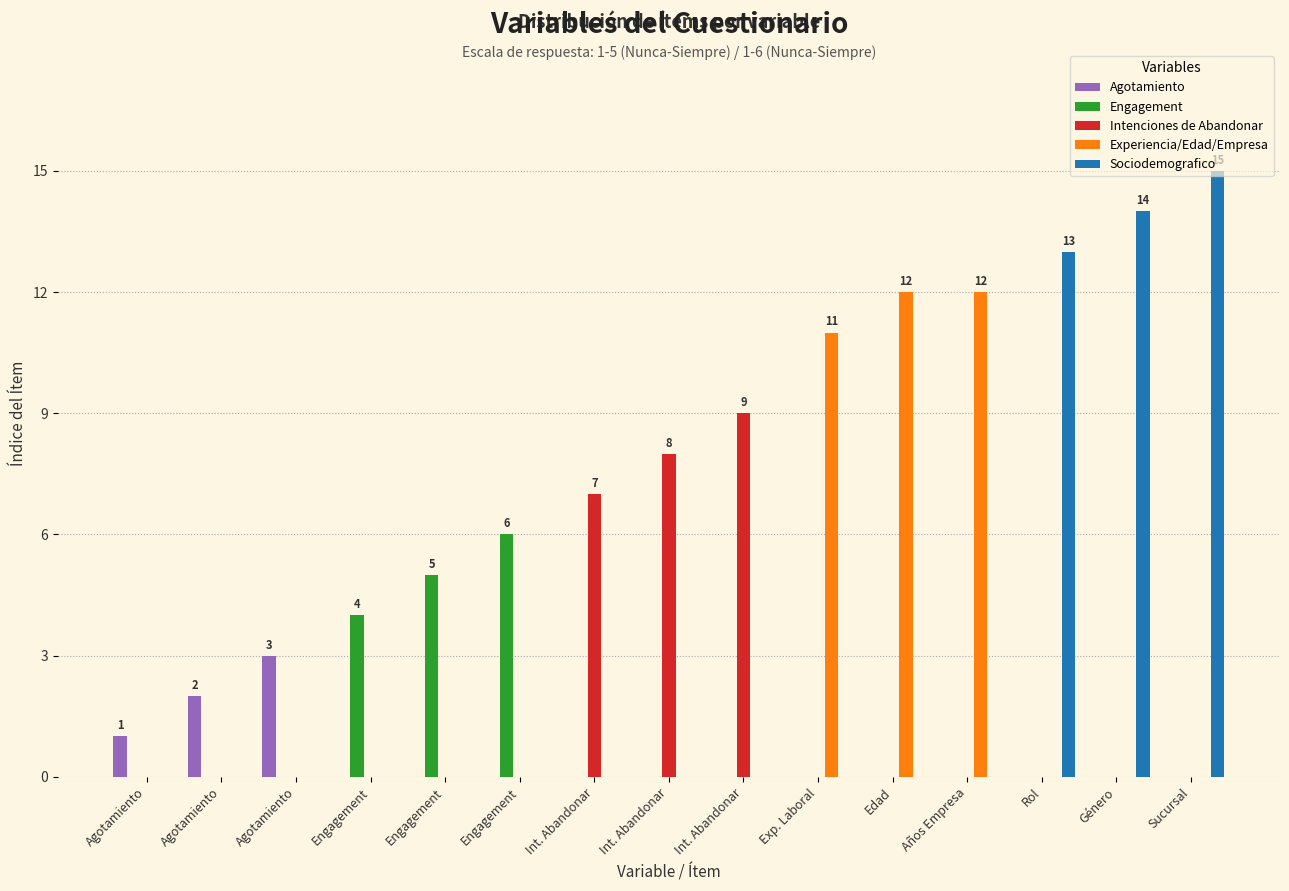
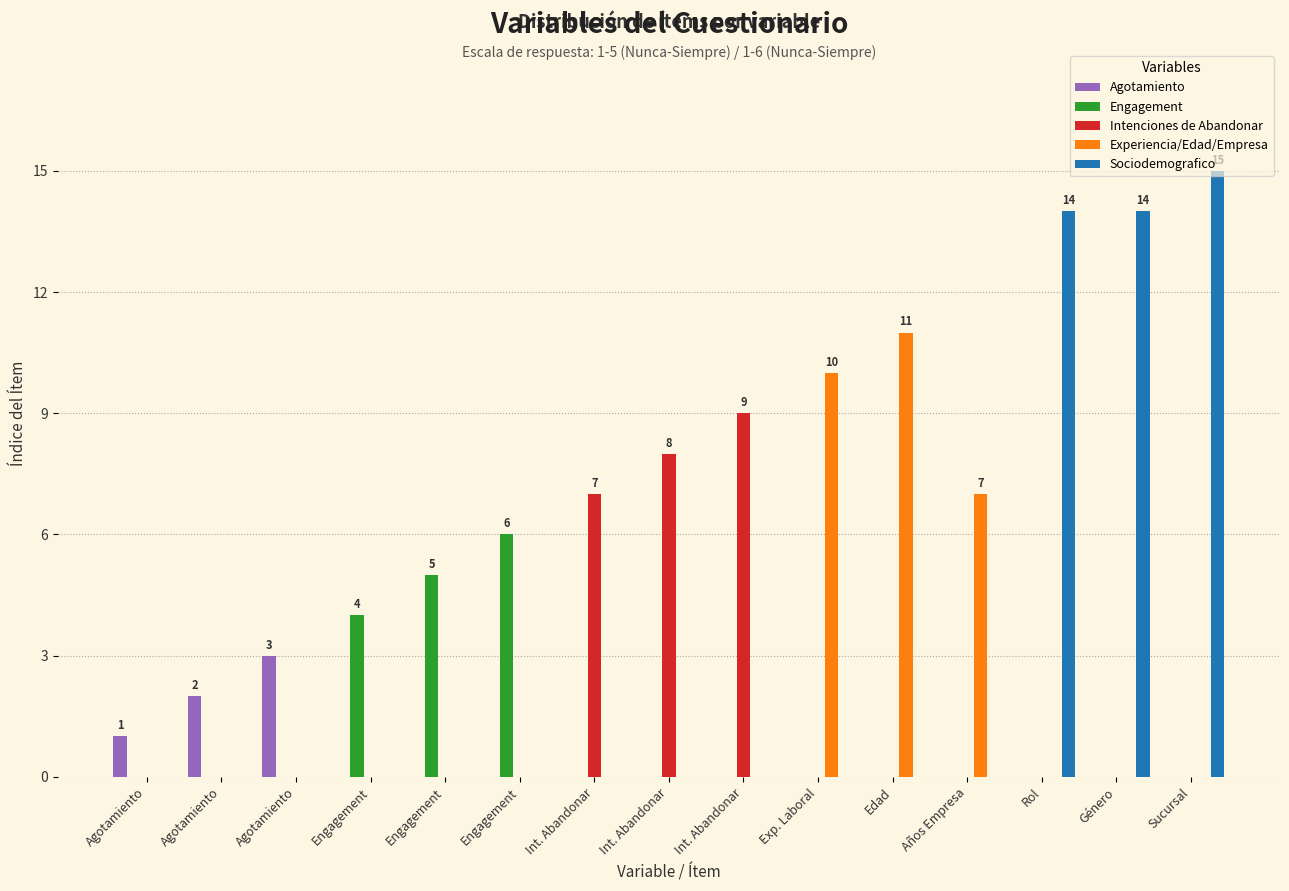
  {
    "Agotamiento": {
      "Exp. Laboral": 0.0,
      "Edad": 0.0,
      "Años Empresa": 0.0,
      "Rol": 0.0,
      "Género": 0.0,
      "Sucursal": 0.0
    },
    "Engagement": {
      "Exp. Laboral": 0.0,
      "Edad": 0.0,
      "Años Empresa": 0.0,
      "Rol": 0.0,
      "Género": 0.0,
      "Sucursal": 0.0
    },
    "Intenciones de Abandonar": {
      "Exp. Laboral": 0.0,
      "Edad": 0.0,
      "Años Empresa": 0.0,
      "Rol": 0.0,
      "Género": 0.0,
      "Sucursal": 0.0
    },
    "Experiencia/Edad/Empresa": {
-     "Exp. Laboral": 11,
-     "Edad": 12,
-     "Años Empresa": 12
+     "Exp. Laboral": 10,
+     "Edad": 11,
+     "Años Empresa": 7
    },
    "Sociodemografico": {
-     "Rol": 13,
+     "Rol": 14,
      "Género": 14
    }
  }
